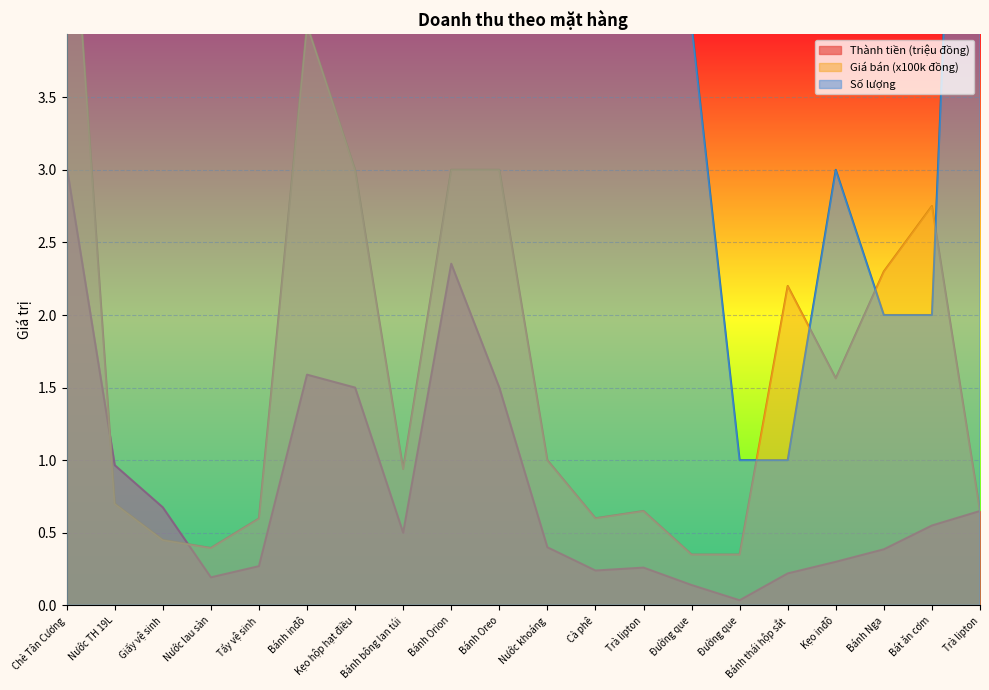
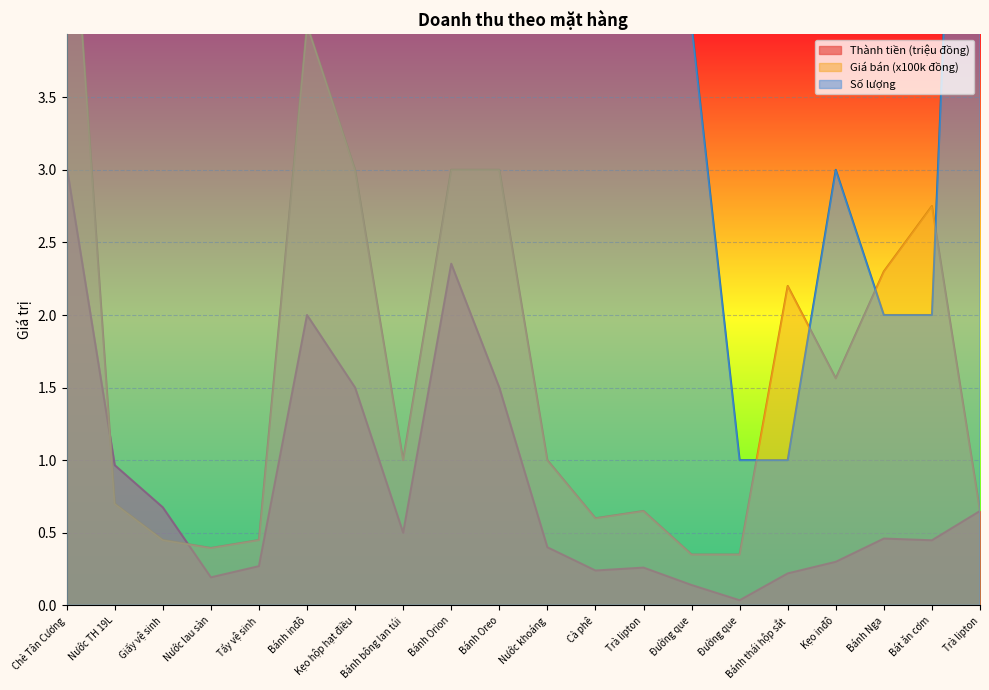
  {
    "Thành tiền (triệu đồng)": {
      "Chè Tân Cương": 3.03,
      "Nước TH 19L": 0.97,
      "Giấy vệ sinh": 0.67,
      "Nước lau sàn": 0.19,
      "Tẩy vệ sinh": 0.27,
-     "Bánh inđô": 1.59,
+     "Bánh inđô": 2.00,
      "Kẹo hộp hạt điều": 1.50,
      "Bánh bông lan túi": 0.50,
      "Bánh Orion": 2.35,
      "Bánh Oreo": 1.50,
      "Nước khoáng": 0.40,
      "Cà phê": 0.24,
      "Bánh thái hộp sắt": 0.22,
      "Kẹo inđô": 0.30,
-     "Bánh Nga": 0.39,
-     "Bát ăn cơm": 0.55
+     "Bánh Nga": 0.46,
+     "Bát ăn cơm": 0.45
    },
    "Giá bán (x100k đồng)": {
      "Nước TH 19L": 0.70,
      "Giấy vệ sinh": 0.45,
      "Nước lau sàn": 0.40,
-     "Tẩy vệ sinh": 0.60,
+     "Tẩy vệ sinh": 0.45,
      "Kẹo hộp hạt điều": 3.00,
-     "Bánh bông lan túi": 0.94,
+     "Bánh bông lan túi": 1.00,
      "Bánh Orion": 3.00,
      "Bánh Oreo": 3.00,
      "Nước khoáng": 1.00,
      "Cà phê": 0.60,
      "Bánh thái hộp sắt": 2.20,
      "Kẹo inđô": 1.56,
      "Bánh Nga": 2.30,
      "Bát ăn cơm": 2.75
    },
    "Số lượng": {
      "Bánh thái hộp sắt": 1.00,
      "Kẹo inđô": 3.00,
      "Bánh Nga": 2.00,
      "Bát ăn cơm": 2.00
    }
  }
